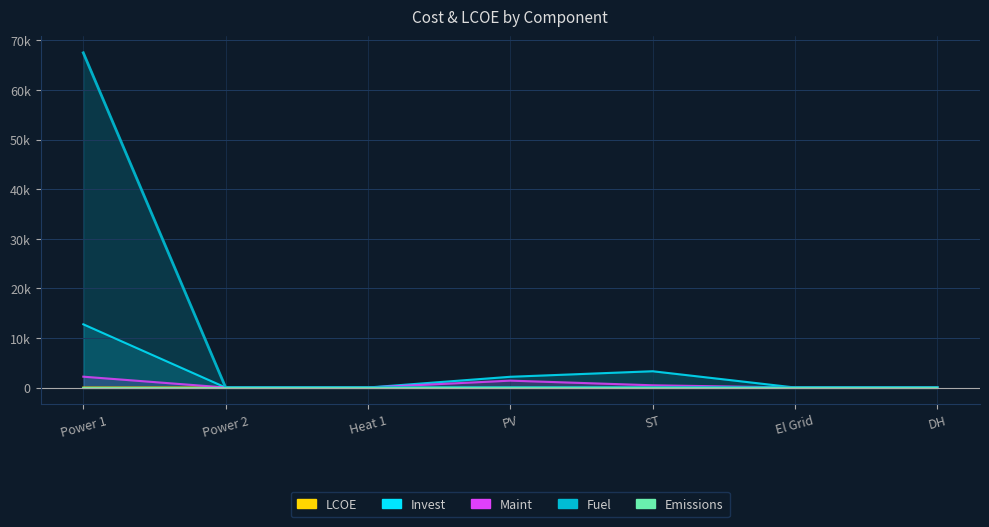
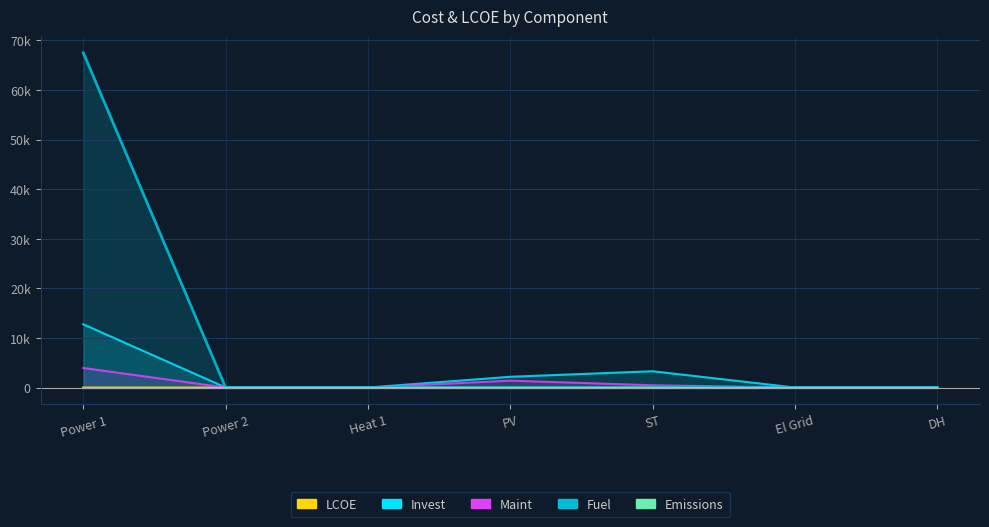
  {
    "Emissions": {
      "Power 1": 0
    },
    "Maint": {
-     "Power 1": 2000,
+     "Power 1": 4000,
      "PV": 1000
    }
  }
